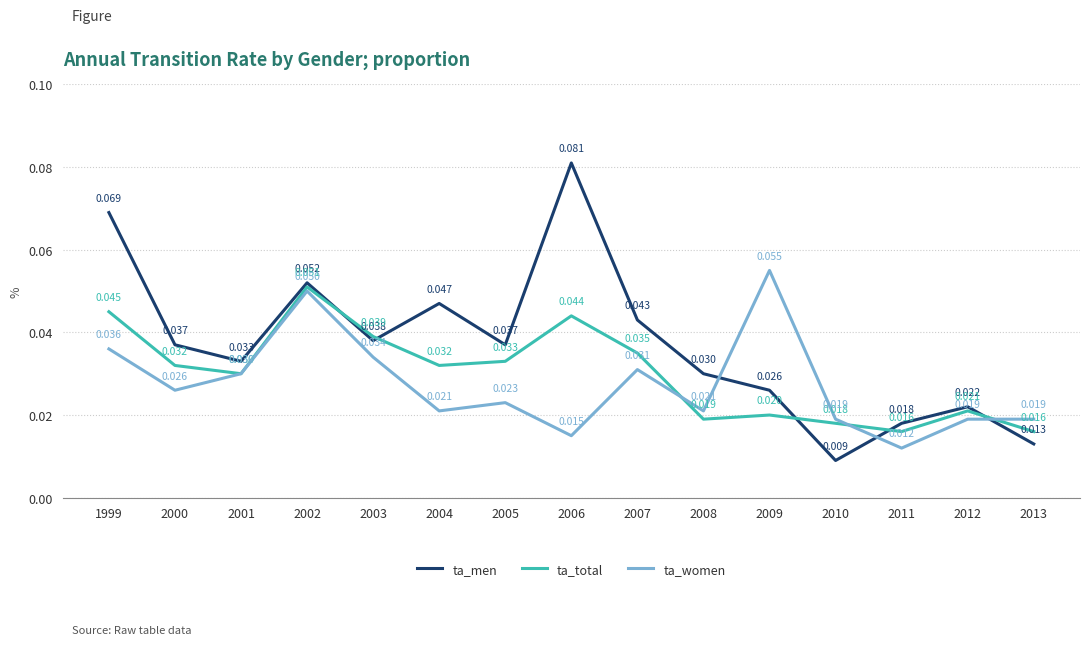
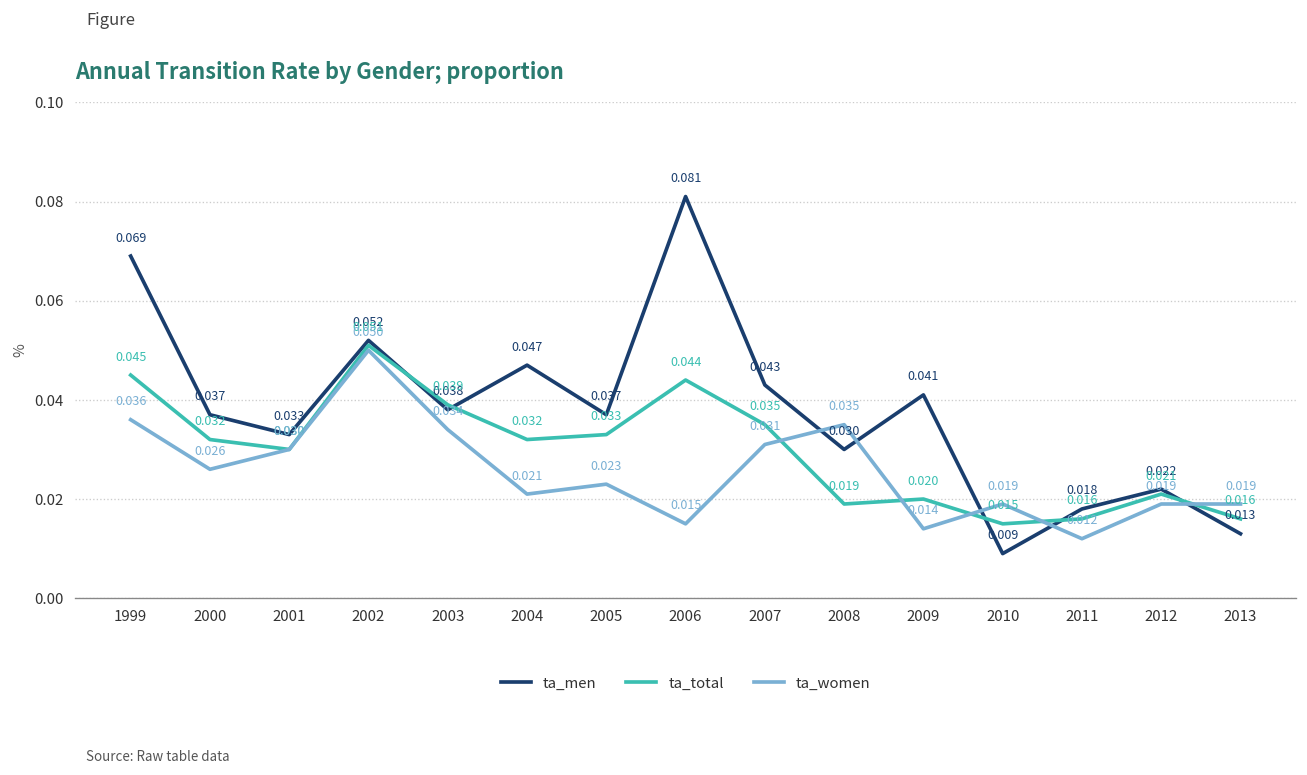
  {
    "ta_men": {
      "1999": 0.069,
      "2000": 0.037,
      "2001": 0.033,
      "2004": 0.047,
      "2005": 0.037,
      "2006": 0.081,
      "2007": 0.043,
      "2008": 0.030,
-     "2009": 0.026,
+     "2009": 0.041,
      "2010": 0.009
    },
    "ta_total": {
      "1999": 0.045,
      "2004": 0.032,
      "2006": 0.044,
      "2007": 0.035,
      "2009": 0.020,
-     "2010": 0.018
+     "2010": 0.015
    },
    "ta_women": {
      "1999": 0.036,
      "2000": 0.026,
      "2004": 0.021,
      "2005": 0.023,
      "2006": 0.015,
-     "2008": 0.021,
-     "2009": 0.055,
+     "2008": 0.035,
+     "2009": 0.014,
      "2013": 0.019
    }
  }
